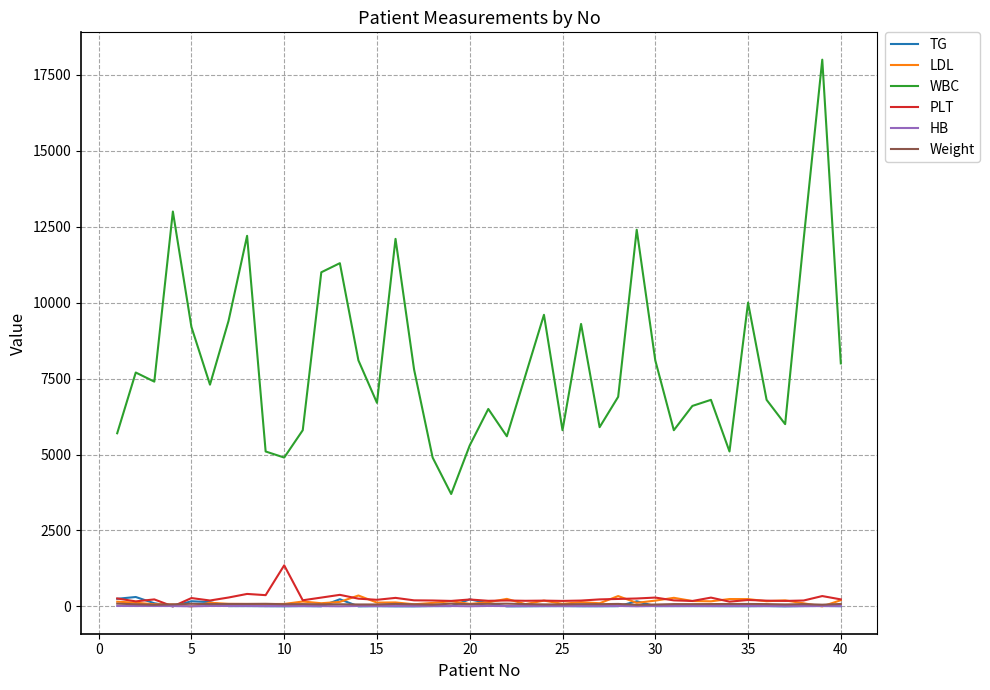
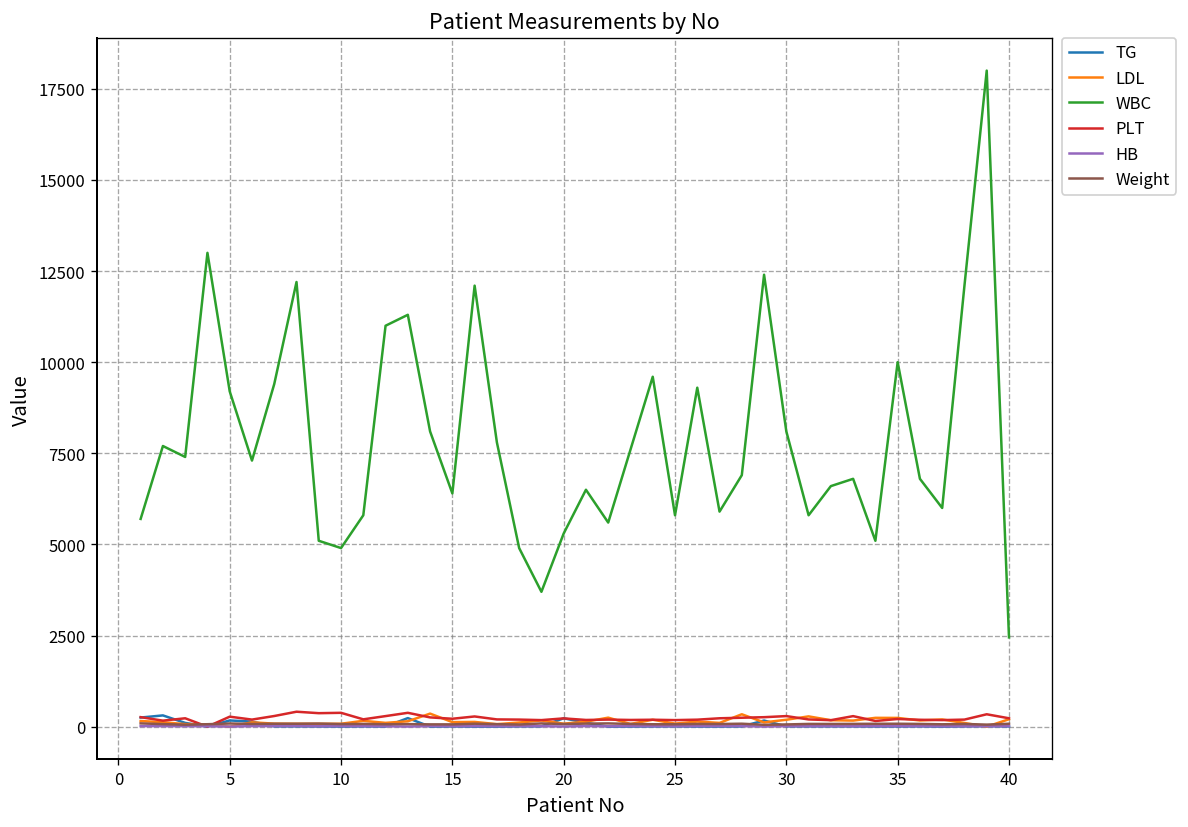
  {
    "LDL": {
      "30": 200
    },
    "WBC": {
      "5": 9200,
      "10": 4900,
-     "15": 6700,
+     "15": 6400,
      "20": 5300,
      "25": 5800,
      "30": 8100,
      "35": 10000,
-     "40": 8000
+     "40": 2500
    },
    "PLT": {
      "5": 300,
-     "10": 1400,
+     "10": 400,
      "15": 200,
      "25": 200,
      "30": 300
    }
  }
